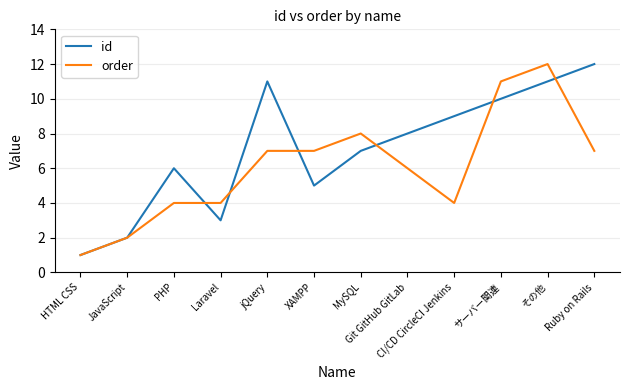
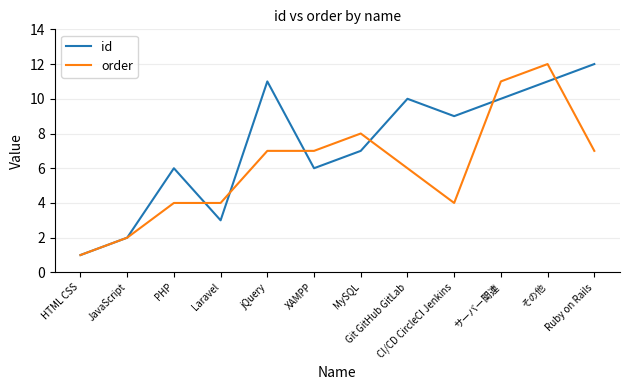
  {
    "id": {
      "PHP": 6,
      "Laravel": 3,
      "jQuery": 11,
-     "XAMPP": 5,
+     "XAMPP": 6,
      "MySQL": 7,
-     "Git GitHub GitLab": 8,
+     "Git GitHub GitLab": 10,
      "CI/CD CircleCI Jenkins": 9,
      "サーバー関連": 10,
      "その他": 11,
      "Ruby on Rails": 12
    },
    "order": {
      "PHP": 4,
      "Laravel": 4,
      "jQuery": 7,
      "XAMPP": 7,
      "MySQL": 8,
      "Git GitHub GitLab": 6,
      "CI/CD CircleCI Jenkins": 4,
      "サーバー関連": 11,
      "その他": 12,
      "Ruby on Rails": 7
    }
  }
